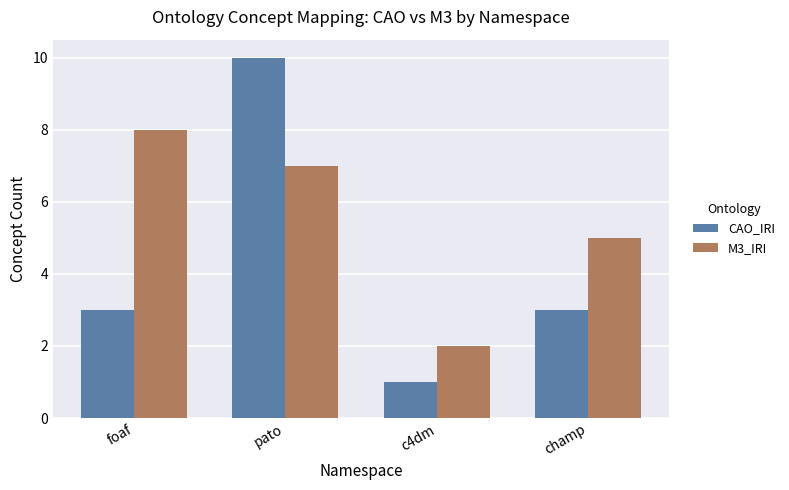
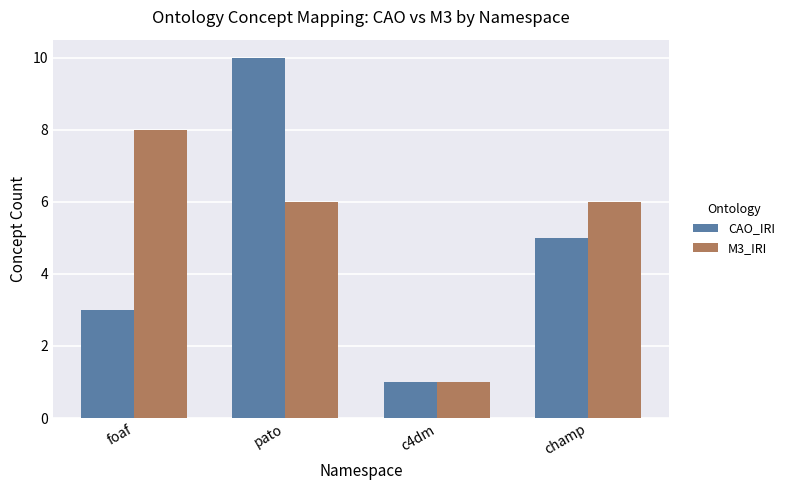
  {
    "CAO_IRI": {
      "foaf": 3,
      "pato": 10,
      "c4dm": 1,
-     "champ": 3
+     "champ": 5
    },
    "M3_IRI": {
      "foaf": 8,
-     "pato": 7,
-     "c4dm": 2,
-     "champ": 5
+     "pato": 6,
+     "c4dm": 1,
+     "champ": 6
    }
  }
